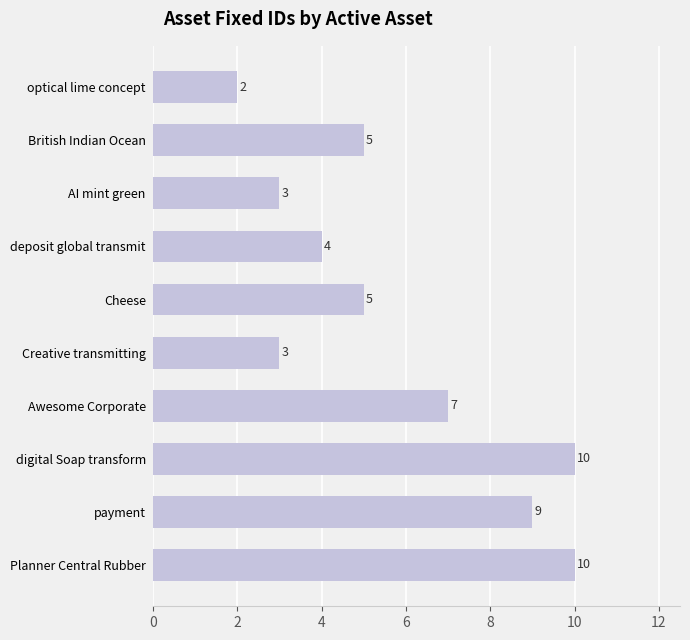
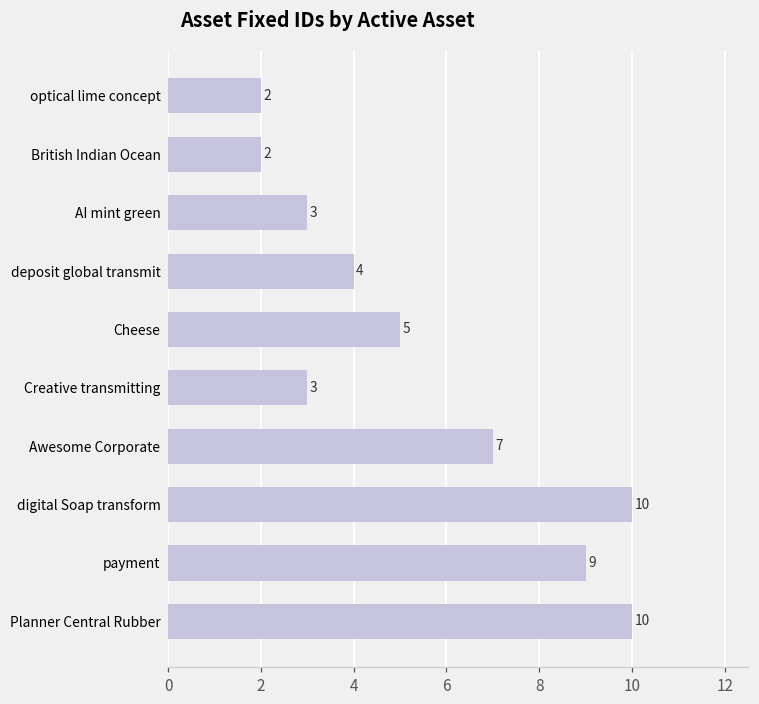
  {
    "optical lime concept": 2,
-   "British Indian Ocean": 5,
+   "British Indian Ocean": 2,
    "AI mint green": 3,
    "deposit global transmit": 4,
    "Cheese": 5,
    "Creative transmitting": 3,
    "Awesome Corporate": 7,
    "digital Soap transform": 10,
    "payment": 9,
    "Planner Central Rubber": 10
  }
